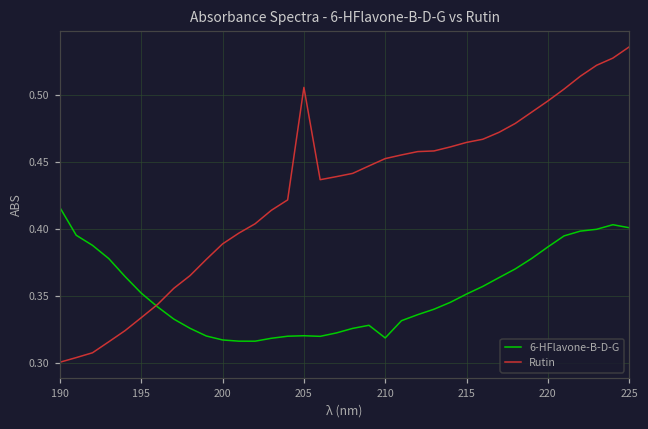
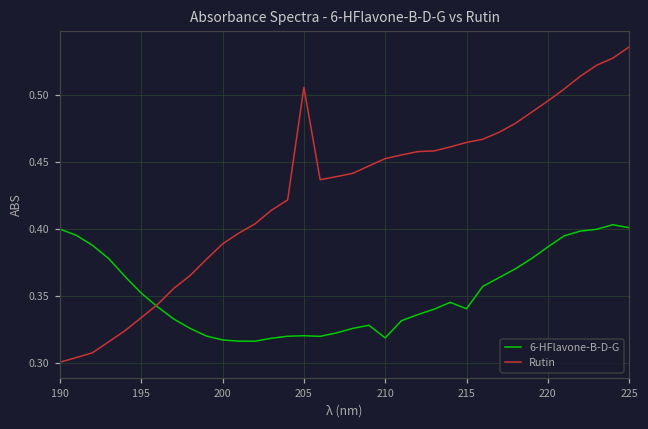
  {
    "6-HFlavone-B-D-G": {
-     "190": 0.416,
+     "190": 0.400,
      "195": 0.352,
      "200": 0.318,
      "205": 0.321,
      "210": 0.319,
-     "215": 0.352,
+     "215": 0.341,
      "220": 0.387,
      "225": 0.401
    },
    "Rutin": {
      "190": 0.301,
      "195": 0.334,
      "200": 0.389,
      "205": 0.506,
      "210": 0.453,
      "215": 0.465,
      "220": 0.496,
      "225": 0.536
    }
  }
